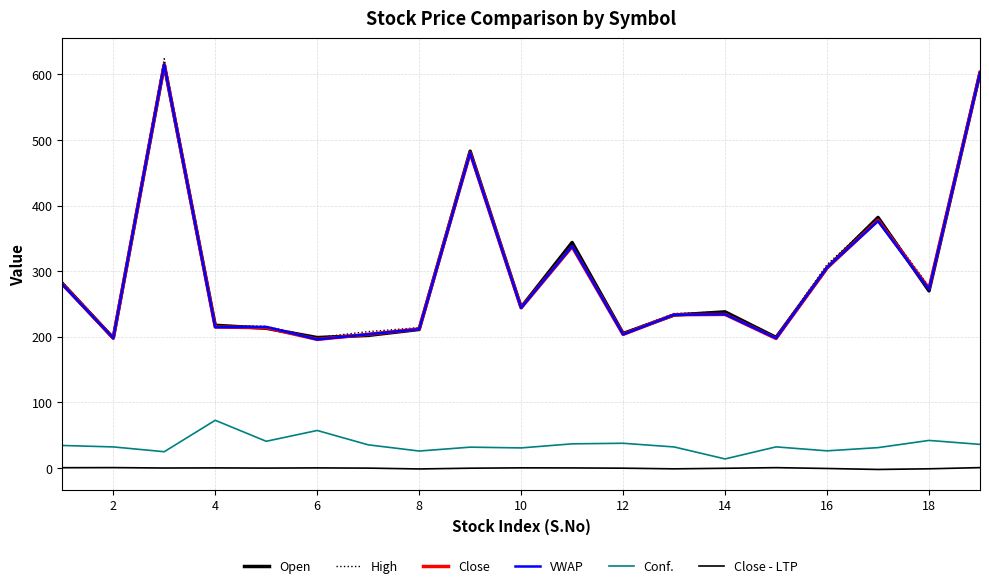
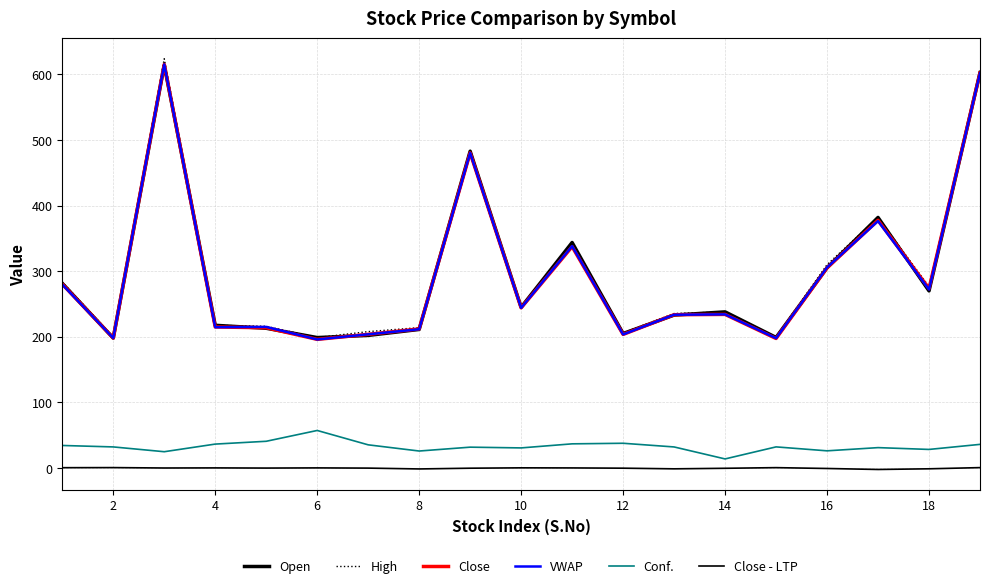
  {
    "Conf.": {
      "2": 30,
-     "4": 70,
+     "4": 40,
      "6": 60,
      "8": 30,
      "10": 30,
      "12": 40,
      "14": 10,
      "16": 30,
-     "18": 40
+     "18": 30
    }
  }
